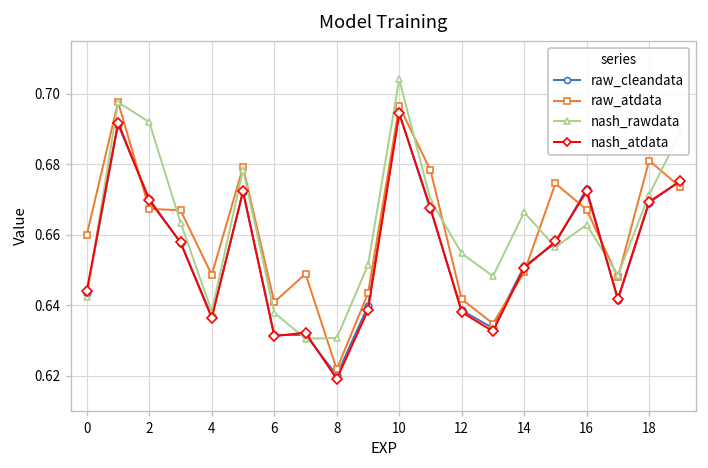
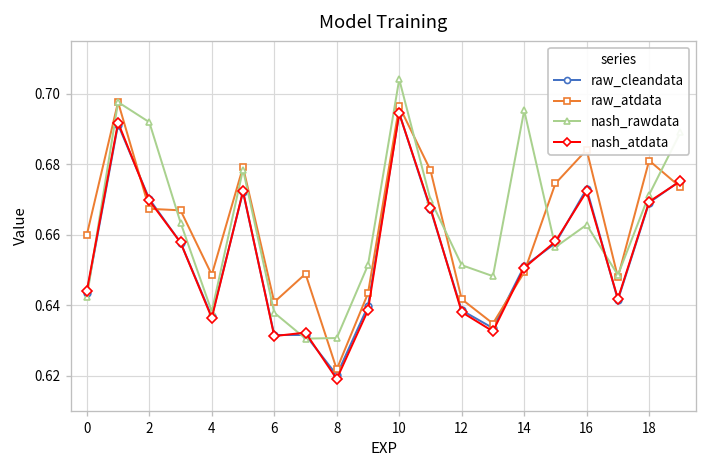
  {
    "raw_cleandata": {
      "8": 0.620
    },
    "raw_atdata": {
      "0": 0.660,
      "2": 0.667,
      "4": 0.649,
      "6": 0.641,
      "8": 0.622,
      "10": 0.696,
      "12": 0.642,
      "14": 0.649,
-     "16": 0.667,
+     "16": 0.684,
      "18": 0.681
    },
    "nash_rawdata": {
      "0": 0.642,
      "2": 0.692,
      "4": 0.638,
      "6": 0.638,
      "8": 0.631,
      "10": 0.704,
-     "12": 0.655,
-     "14": 0.666,
+     "12": 0.651,
+     "14": 0.695,
      "16": 0.663,
      "18": 0.671
    },
    "nash_atdata": {
      "8": 0.619
    }
  }
